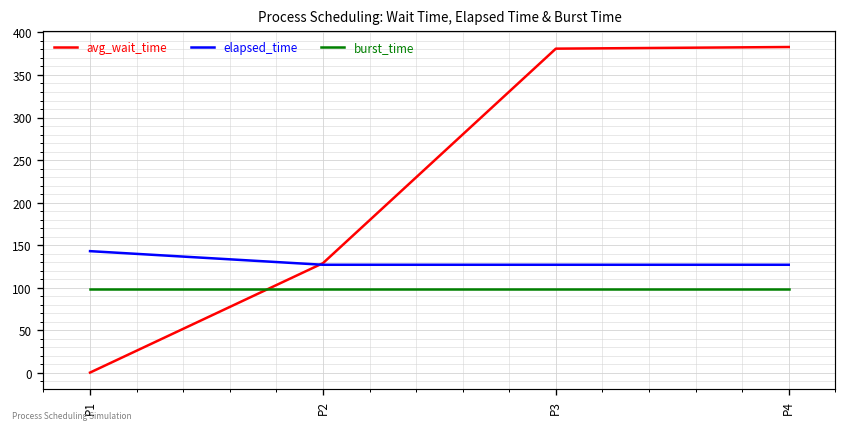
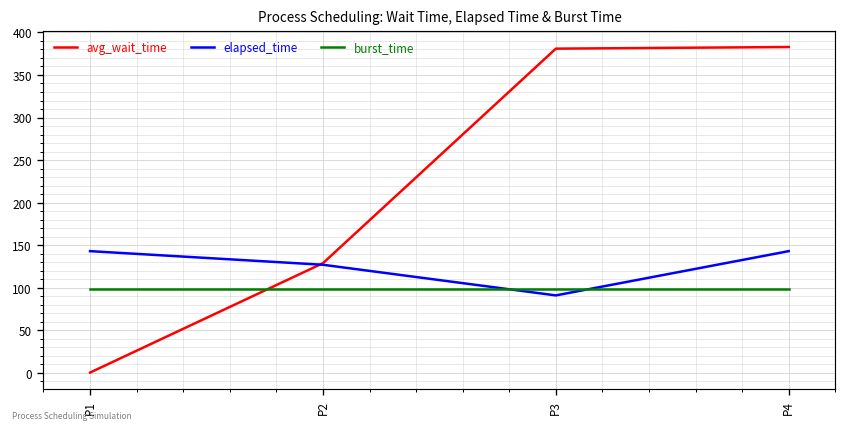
  {
    "avg_wait_time": {
      "P1": 0,
      "P3": 380,
      "P4": 380
    },
    "elapsed_time": {
      "P1": 140,
-     "P3": 130,
-     "P4": 130
+     "P3": 90,
+     "P4": 140
    },
    "burst_time": {
      "P1": 100,
      "P2": 100,
      "P3": 100,
      "P4": 100
    }
  }
